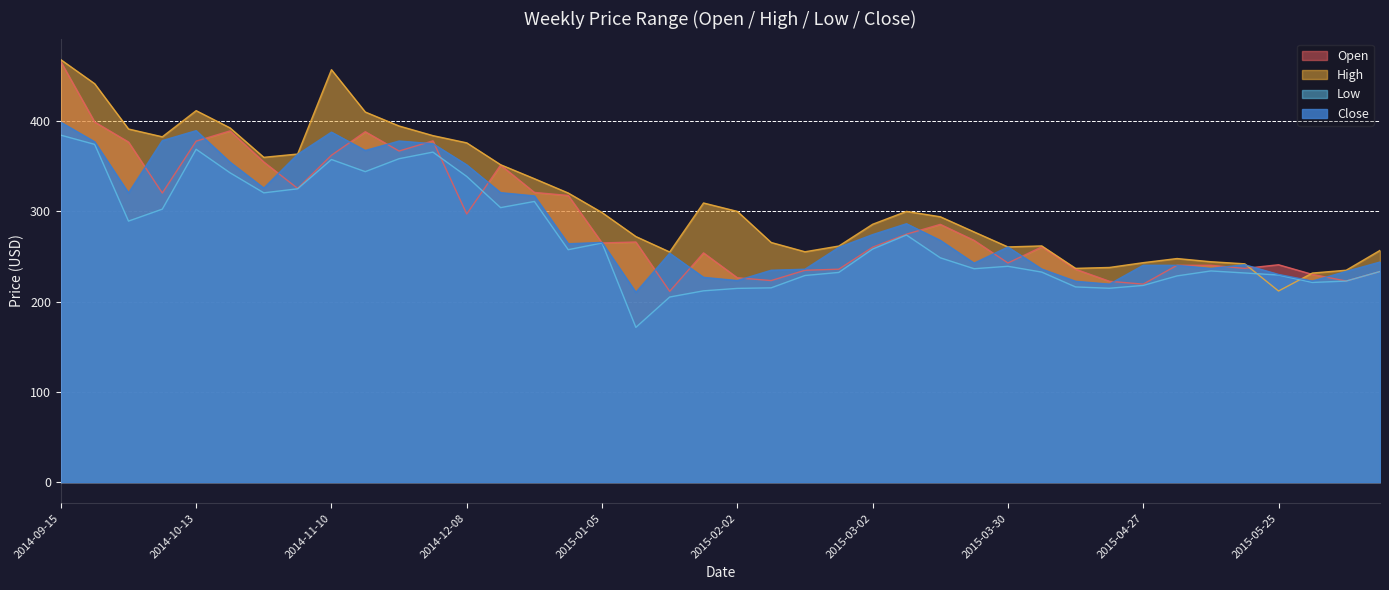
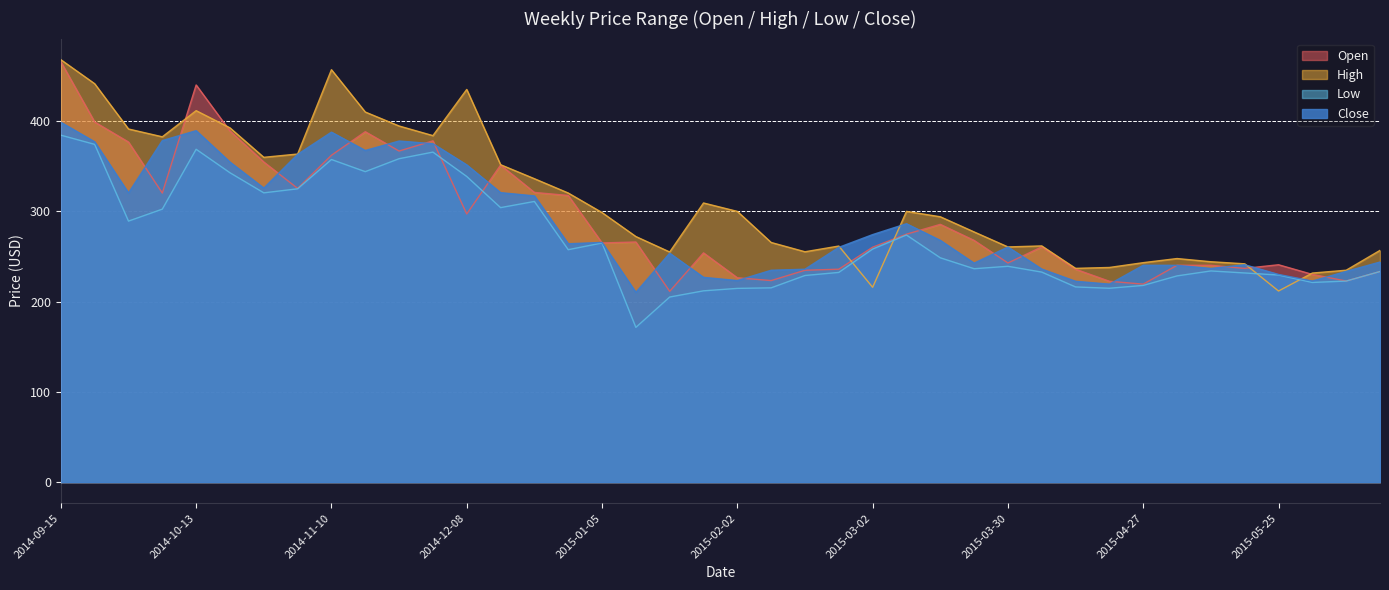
  {
    "Open": {
-     "2014-10-13": 380,
+     "2014-10-13": 440,
      "2014-11-10": 360,
      "2014-12-08": 300,
      "2015-02-02": 230,
      "2015-03-30": 240,
      "2015-05-25": 240
    },
    "High": {
      "2014-10-13": 410,
      "2014-11-10": 460,
-     "2014-12-08": 380,
+     "2014-12-08": 440,
      "2015-01-05": 300,
      "2015-02-02": 300,
-     "2015-03-02": 290,
+     "2015-03-02": 220,
      "2015-04-27": 240,
      "2015-05-25": 210
    }
  }
